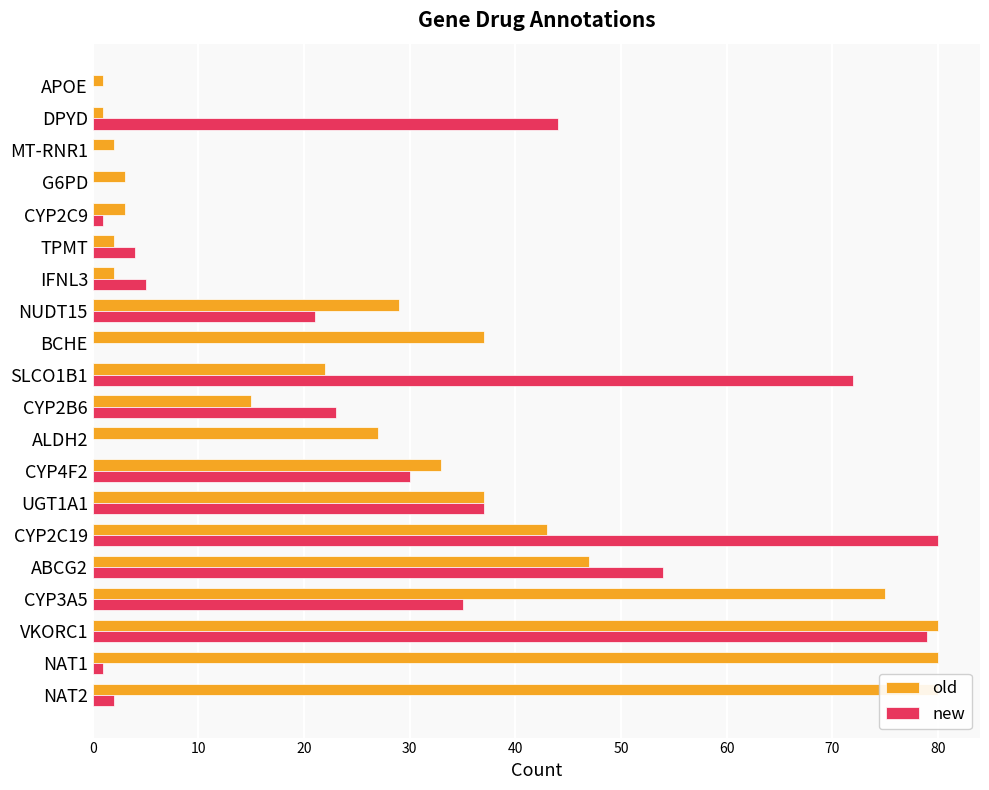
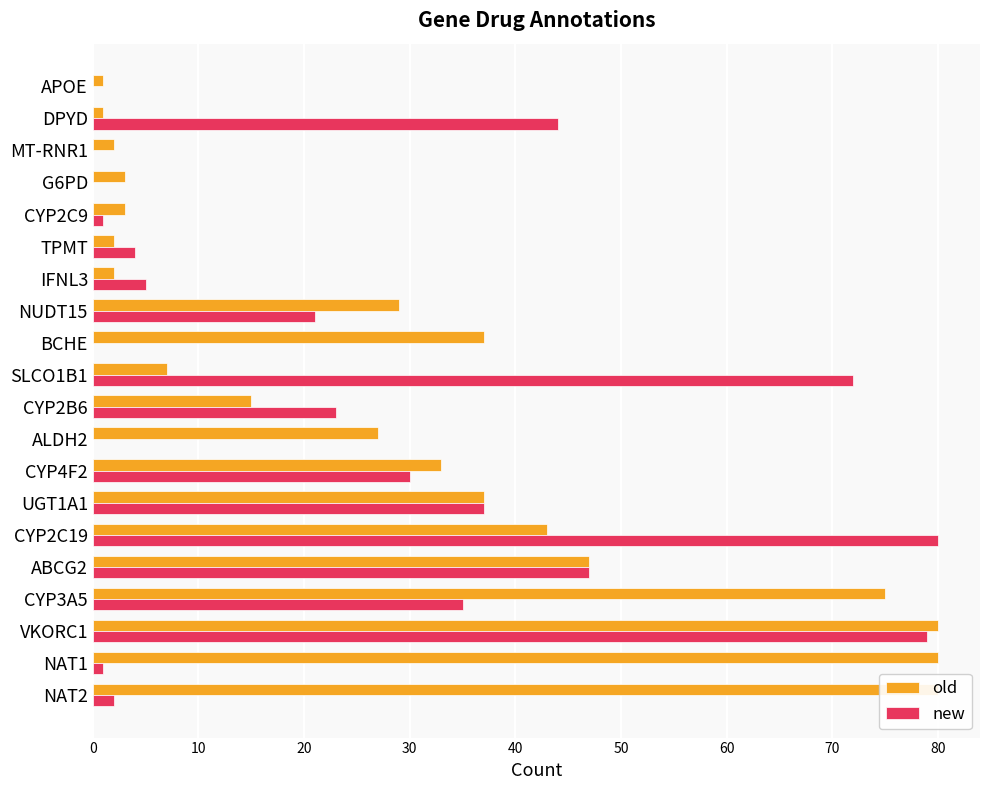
  {
    "old": {
      "APOE": 1,
      "DPYD": 1,
      "MT-RNR1": 2,
      "G6PD": 3,
      "CYP2C9": 3,
      "TPMT": 2,
      "IFNL3": 2,
      "NUDT15": 29,
      "BCHE": 37,
-     "SLCO1B1": 22,
+     "SLCO1B1": 7,
      "CYP2B6": 15,
      "ALDH2": 27,
      "CYP4F2": 33,
      "UGT1A1": 37,
      "CYP2C19": 43,
      "ABCG2": 47,
      "CYP3A5": 75,
      "VKORC1": 80,
      "NAT1": 80
    },
    "new": {
      "APOE": 0,
      "DPYD": 44,
      "MT-RNR1": 0,
      "G6PD": 0,
      "CYP2C9": 1,
      "TPMT": 4,
      "IFNL3": 5,
      "NUDT15": 21,
      "BCHE": 0,
      "SLCO1B1": 72,
      "CYP2B6": 23,
      "ALDH2": 0,
      "CYP4F2": 30,
      "UGT1A1": 37,
      "CYP2C19": 80,
-     "ABCG2": 54,
+     "ABCG2": 47,
      "CYP3A5": 35,
      "VKORC1": 79,
      "NAT1": 1,
      "NAT2": 2
    }
  }
